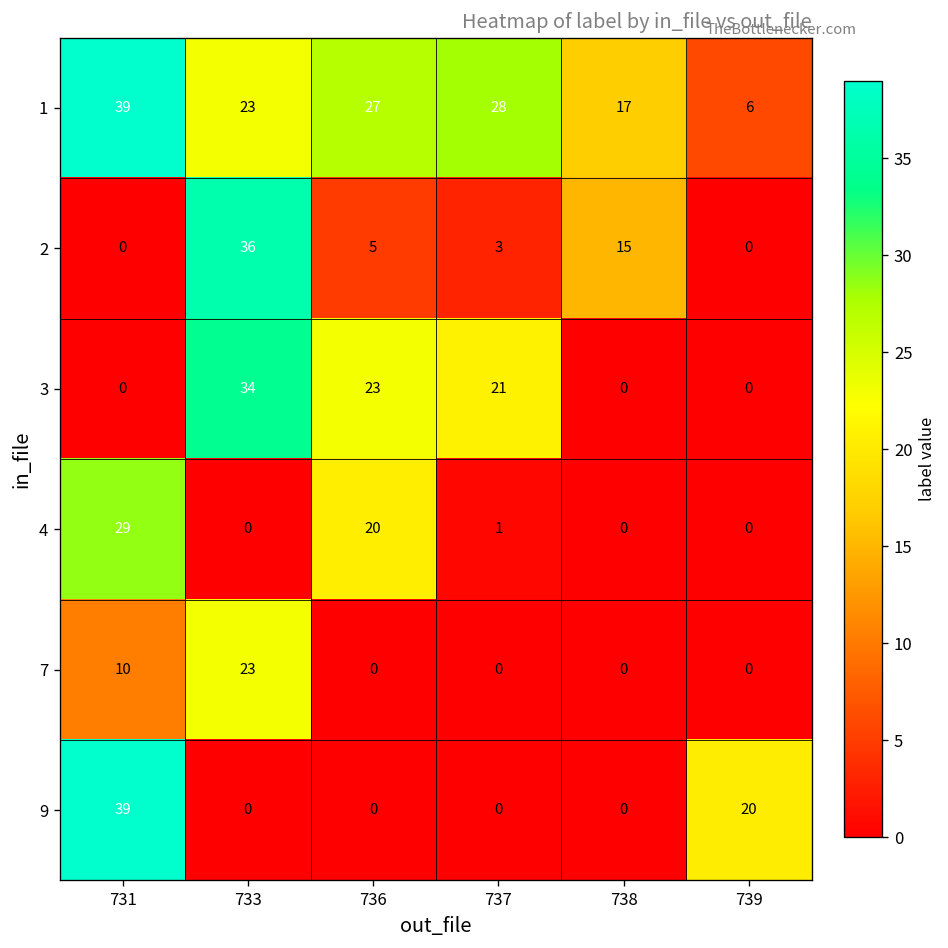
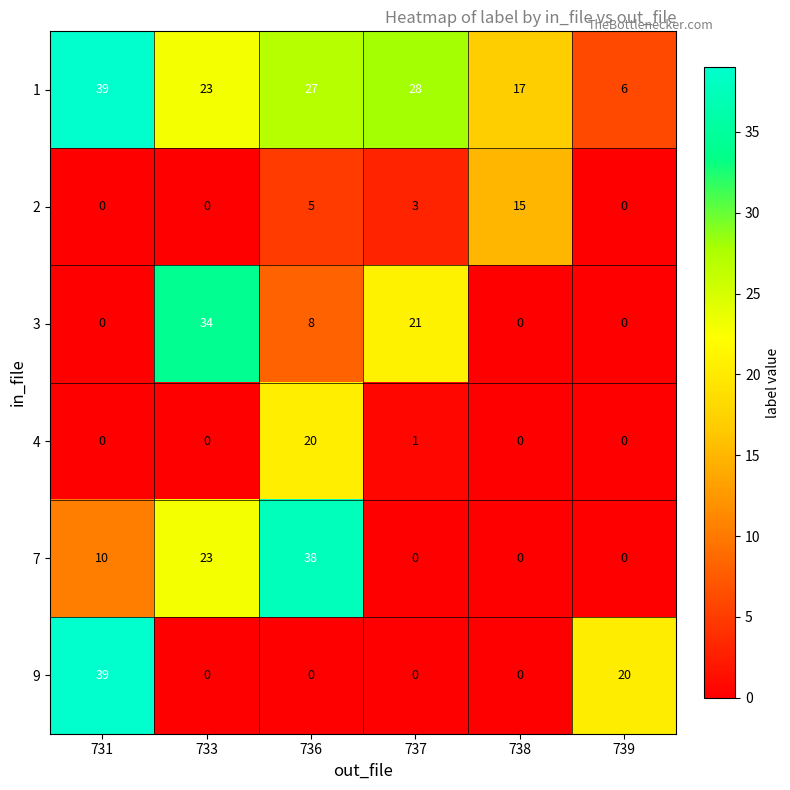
  {
    "1": {
      "731": 39,
      "733": 23,
      "736": 27,
      "737": 28,
      "738": 17,
      "739": 6
    },
    "2": {
      "731": 0,
-     "733": 36,
+     "733": 0,
      "736": 5,
      "737": 3,
      "738": 15,
      "739": 0
    },
    "3": {
      "731": 0,
      "733": 34,
-     "736": 23,
+     "736": 8,
      "737": 21,
      "738": 0,
      "739": 0
    },
    "4": {
-     "731": 29,
+     "731": 0,
      "733": 0,
      "736": 20,
      "737": 1,
      "738": 0,
      "739": 0
    },
    "7": {
      "731": 10,
      "733": 23,
-     "736": 0,
+     "736": 38,
      "737": 0,
      "738": 0,
      "739": 0
    },
    "9": {
      "731": 39,
      "733": 0,
      "736": 0,
      "737": 0,
      "738": 0,
      "739": 20
    }
  }
